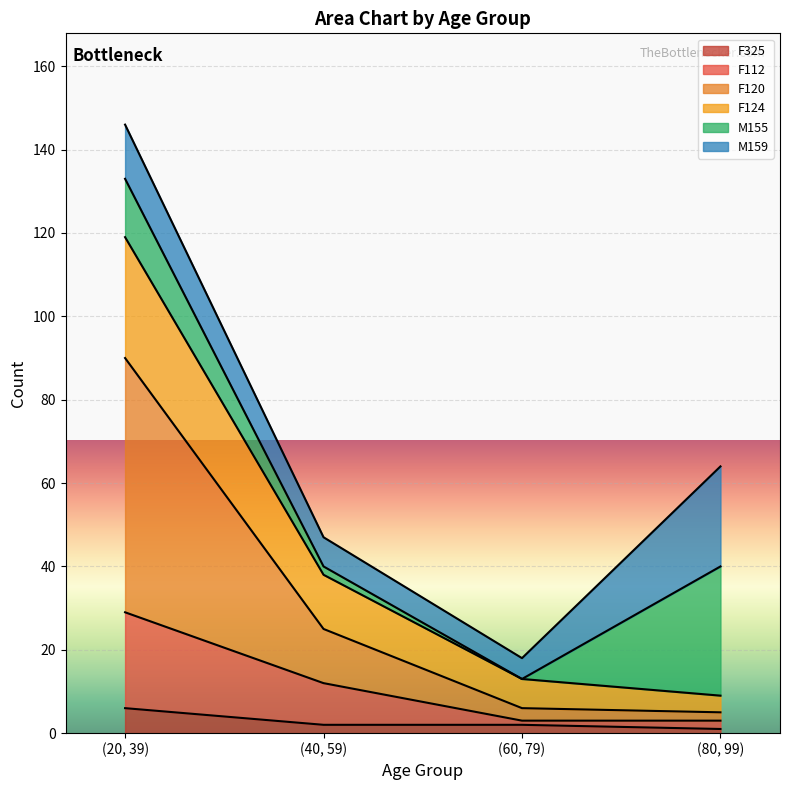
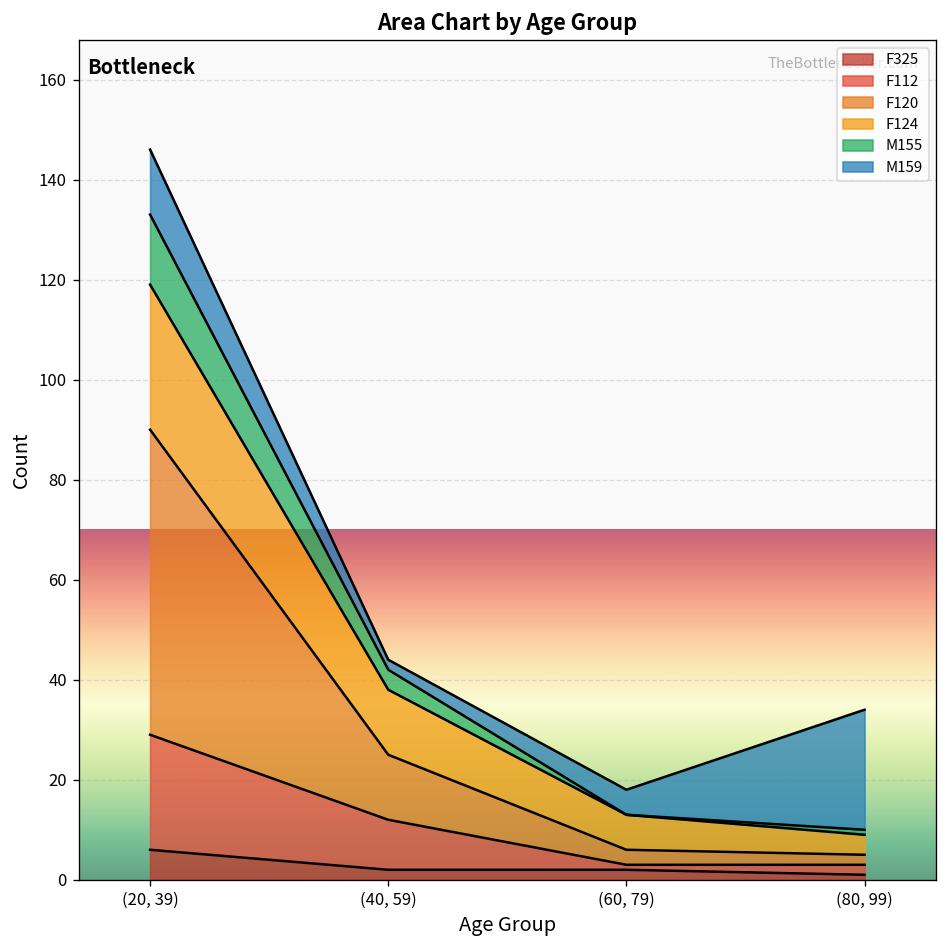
  {
    "M155": {
      "(20, 39)": 14,
-     "(40, 59)": 2,
-     "(80, 99)": 31
+     "(40, 59)": 4,
+     "(80, 99)": 1
    },
    "M159": {
      "(20, 39)": 13,
-     "(40, 59)": 7,
+     "(40, 59)": 2,
      "(60, 79)": 5,
      "(80, 99)": 24
    }
  }
